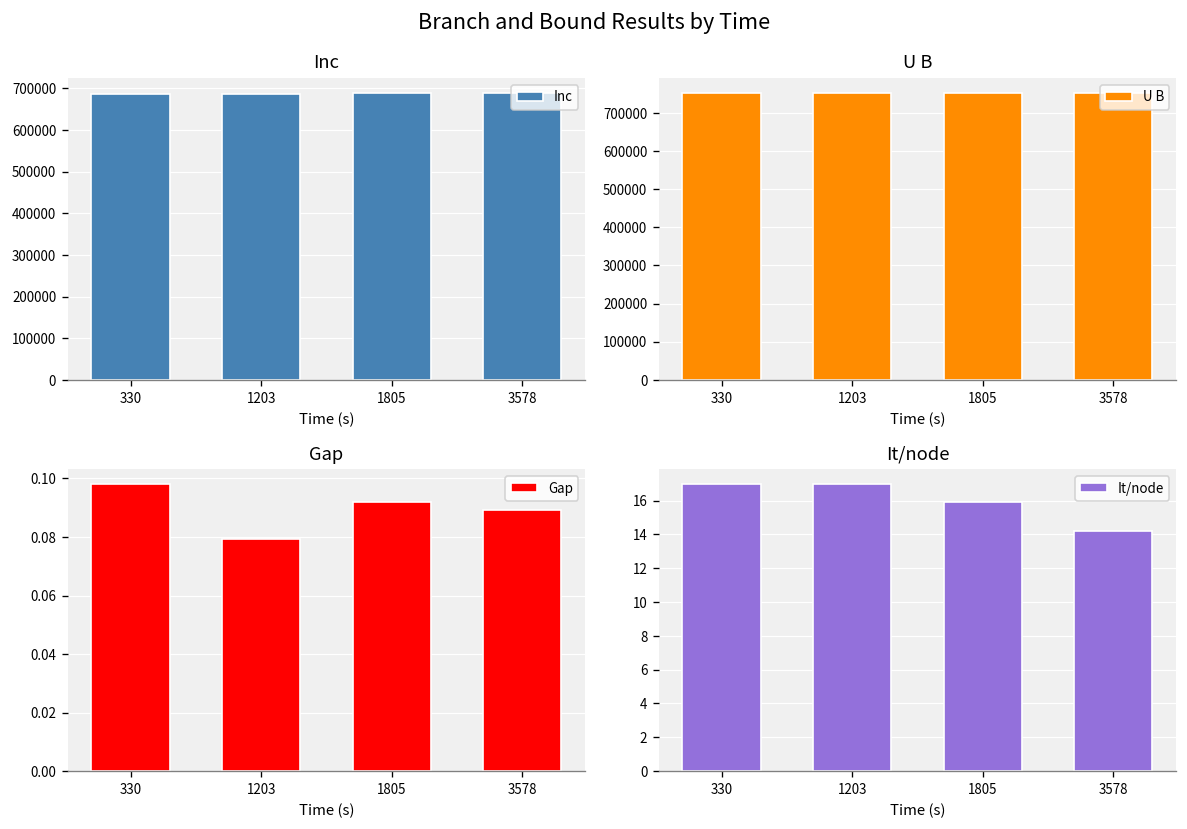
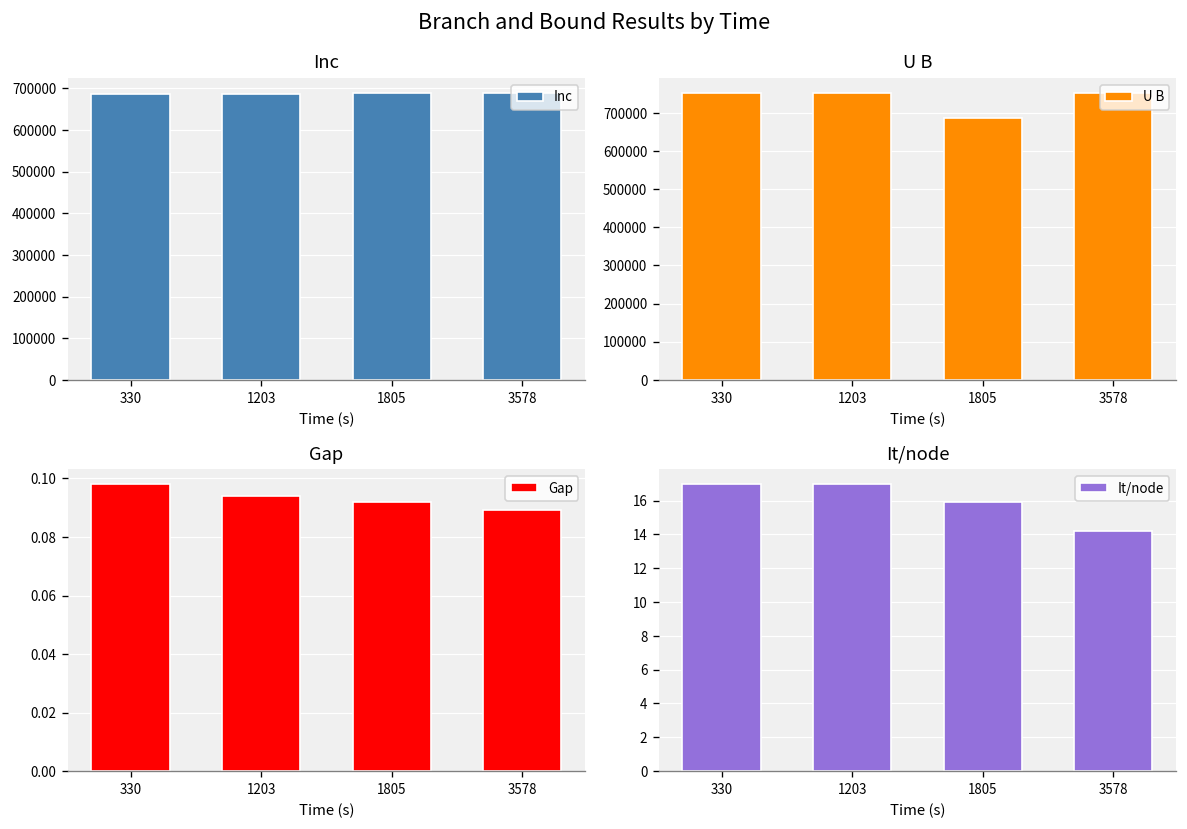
  {
    "Inc": {
      "330": 690000,
      "1203": 690000,
      "1805": 690000
    },
    "U B": {
      "330": 750000,
      "1203": 750000,
-     "1805": 750000
+     "1805": 690000
    },
    "Gap": {
      "330": 0.098,
-     "1203": 0.079,
+     "1203": 0.094,
      "1805": 0.092,
      "3578": 0.089
    },
    "It/node": {
      "330": 17.0,
      "1203": 17.0,
      "1805": 15.9,
      "3578": 14.2
    }
  }
